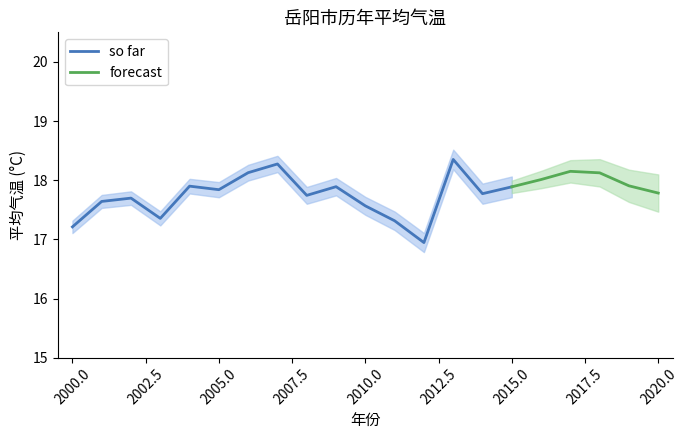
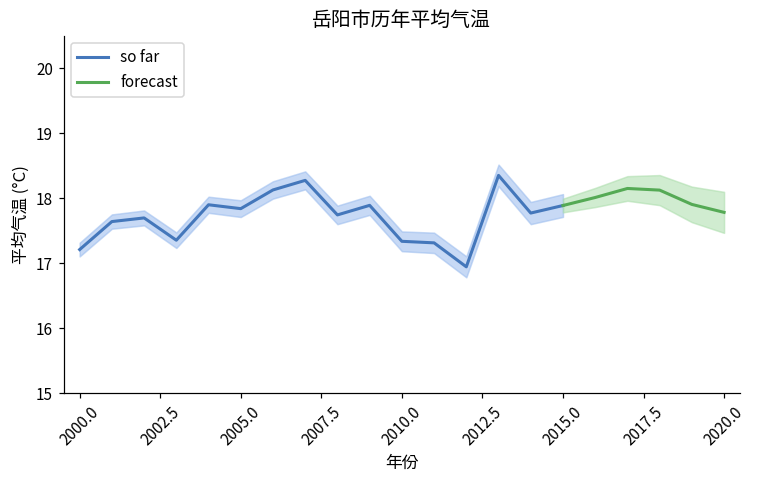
  {
    "so far": {
      "2000.0": 17.2,
      "2005.0": 17.8,
-     "2010.0": 17.6
+     "2010.0": 17.3
    },
    "forecast": {
      "2020.0": 17.8
    }
  }
